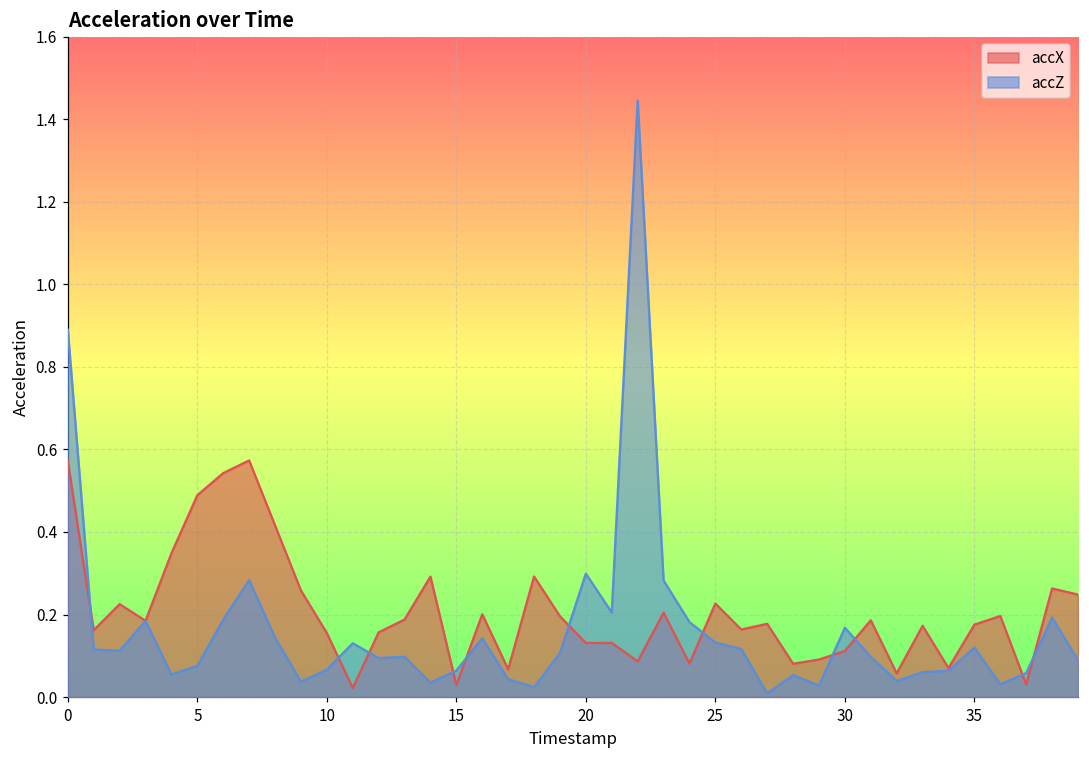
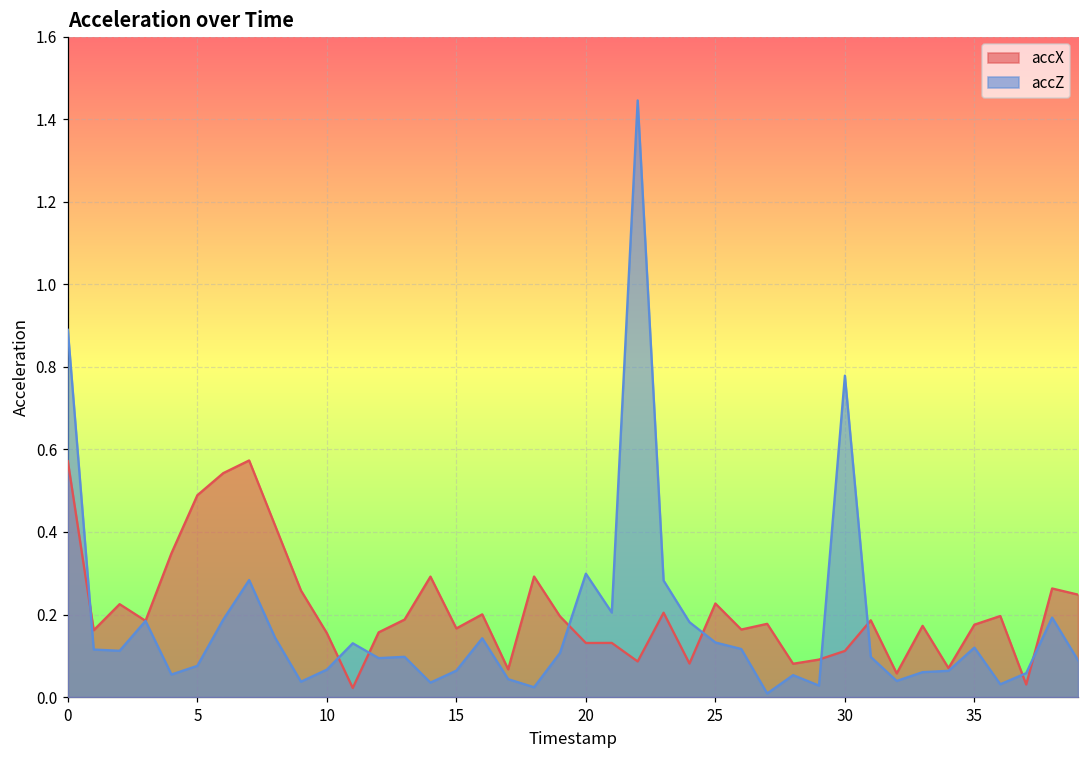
  {
    "accX": {
      "0": 0.57,
      "5": 0.49,
      "10": 0.16,
-     "15": 0.03,
+     "15": 0.17,
      "20": 0.13,
      "25": 0.23,
      "30": 0.11,
      "35": 0.18
    },
    "accZ": {
      "0": 0.89,
      "5": 0.08,
      "10": 0.07,
      "15": 0.06,
      "20": 0.30,
      "25": 0.13,
-     "30": 0.17,
+     "30": 0.78,
      "35": 0.12
    }
  }
